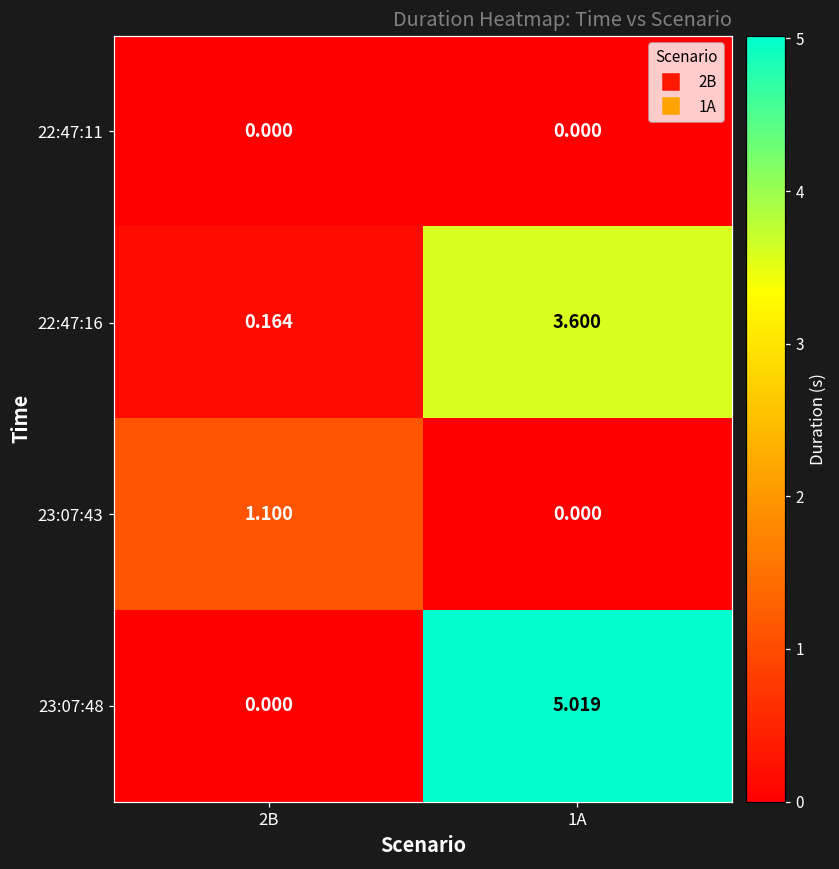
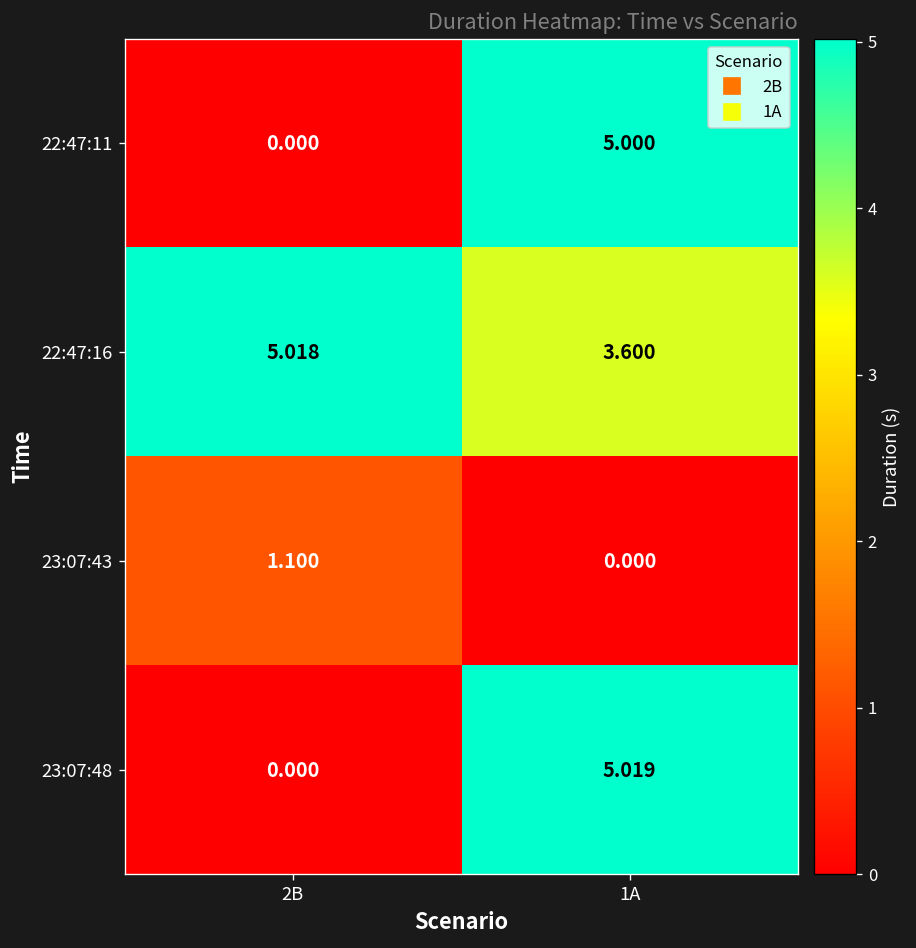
  {
    "22:47:11": {
      "2B": 0.000,
-     "1A": 0.000
+     "1A": 5.000
    },
    "22:47:16": {
-     "2B": 0.164,
+     "2B": 5.018,
      "1A": 3.600
    },
    "23:07:43": {
      "2B": 1.100,
      "1A": 0.000
    },
    "23:07:48": {
      "2B": 0.000,
      "1A": 5.019
    }
  }
